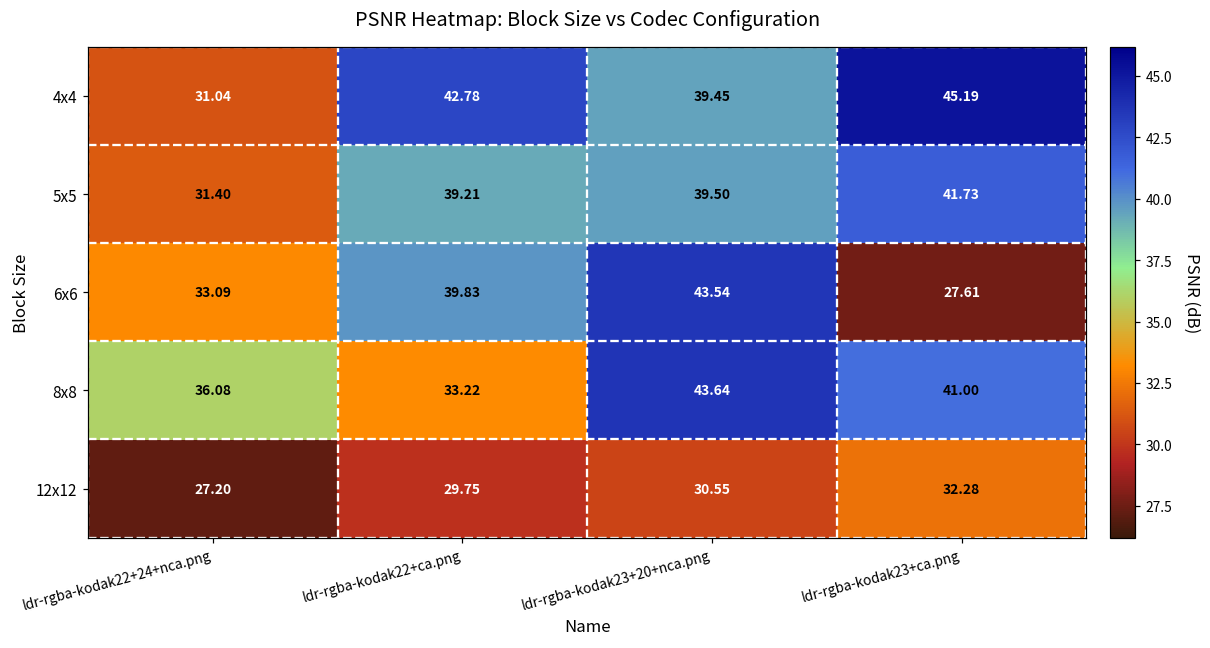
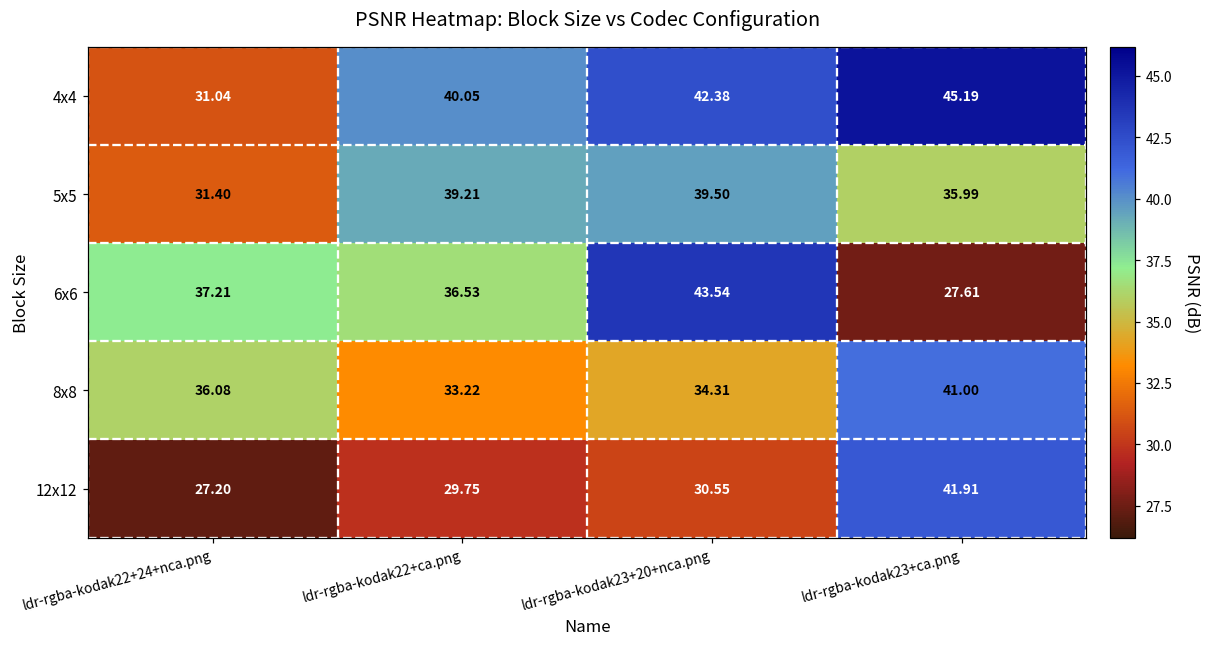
  {
    "4x4": {
      "ldr-rgba-kodak22+24+nca.png": 31.04,
-     "ldr-rgba-kodak22+ca.png": 42.78,
-     "ldr-rgba-kodak23+20+nca.png": 39.45,
+     "ldr-rgba-kodak22+ca.png": 40.05,
+     "ldr-rgba-kodak23+20+nca.png": 42.38,
      "ldr-rgba-kodak23+ca.png": 45.19
    },
    "5x5": {
      "ldr-rgba-kodak22+24+nca.png": 31.40,
      "ldr-rgba-kodak22+ca.png": 39.21,
      "ldr-rgba-kodak23+20+nca.png": 39.50,
-     "ldr-rgba-kodak23+ca.png": 41.73
+     "ldr-rgba-kodak23+ca.png": 35.99
    },
    "6x6": {
-     "ldr-rgba-kodak22+24+nca.png": 33.09,
-     "ldr-rgba-kodak22+ca.png": 39.83,
+     "ldr-rgba-kodak22+24+nca.png": 37.21,
+     "ldr-rgba-kodak22+ca.png": 36.53,
      "ldr-rgba-kodak23+20+nca.png": 43.54,
      "ldr-rgba-kodak23+ca.png": 27.61
    },
    "8x8": {
      "ldr-rgba-kodak22+24+nca.png": 36.08,
      "ldr-rgba-kodak22+ca.png": 33.22,
-     "ldr-rgba-kodak23+20+nca.png": 43.64,
+     "ldr-rgba-kodak23+20+nca.png": 34.31,
      "ldr-rgba-kodak23+ca.png": 41.00
    },
    "12x12": {
      "ldr-rgba-kodak22+24+nca.png": 27.20,
      "ldr-rgba-kodak22+ca.png": 29.75,
      "ldr-rgba-kodak23+20+nca.png": 30.55,
-     "ldr-rgba-kodak23+ca.png": 32.28
+     "ldr-rgba-kodak23+ca.png": 41.91
    }
  }
